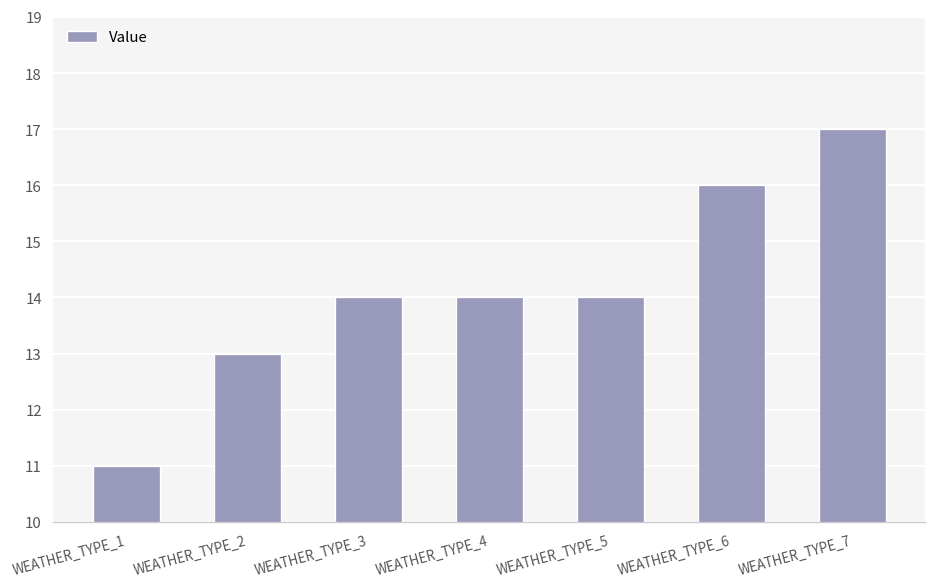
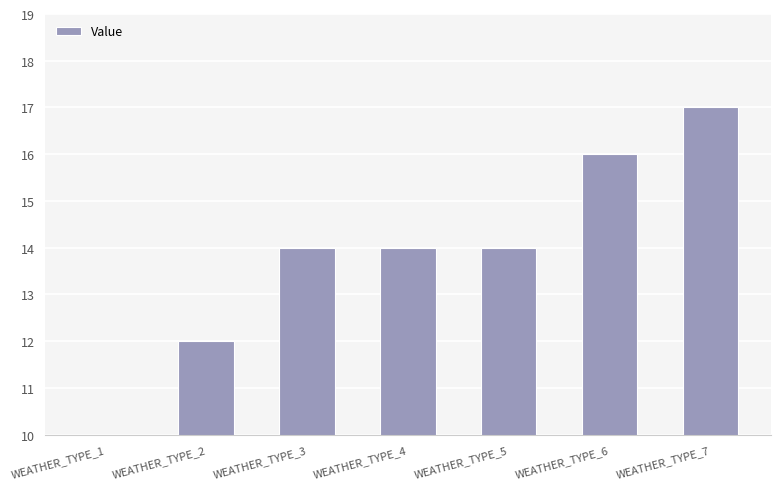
  {
-   "WEATHER_TYPE_1": 11,
-   "WEATHER_TYPE_2": 13,
+   "WEATHER_TYPE_1": 10,
+   "WEATHER_TYPE_2": 12,
    "WEATHER_TYPE_3": 14,
    "WEATHER_TYPE_4": 14,
    "WEATHER_TYPE_5": 14,
    "WEATHER_TYPE_6": 16,
    "WEATHER_TYPE_7": 17
  }
